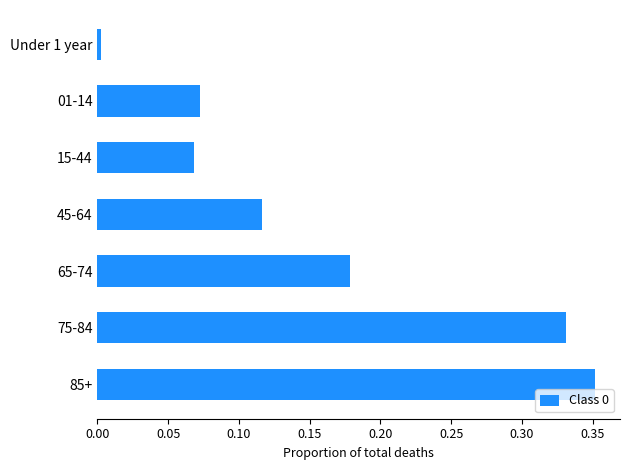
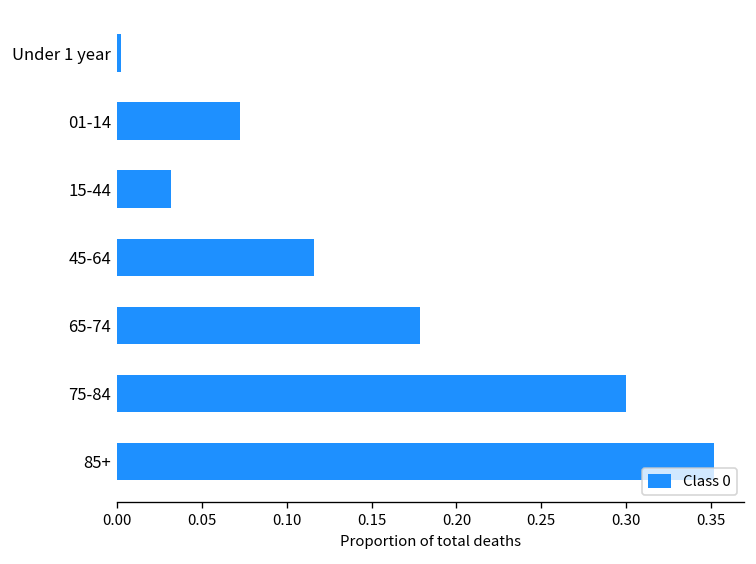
  {
    "Under 1 year": 0.002,
    "01-14": 0.073,
-   "15-44": 0.068,
+   "15-44": 0.032,
    "45-64": 0.116,
    "65-74": 0.179,
-   "75-84": 0.331,
+   "75-84": 0.300,
    "85+": 0.352
  }
